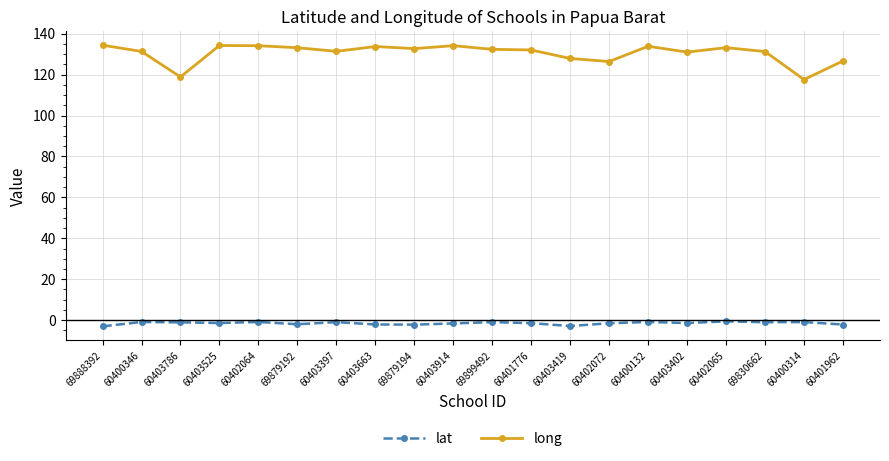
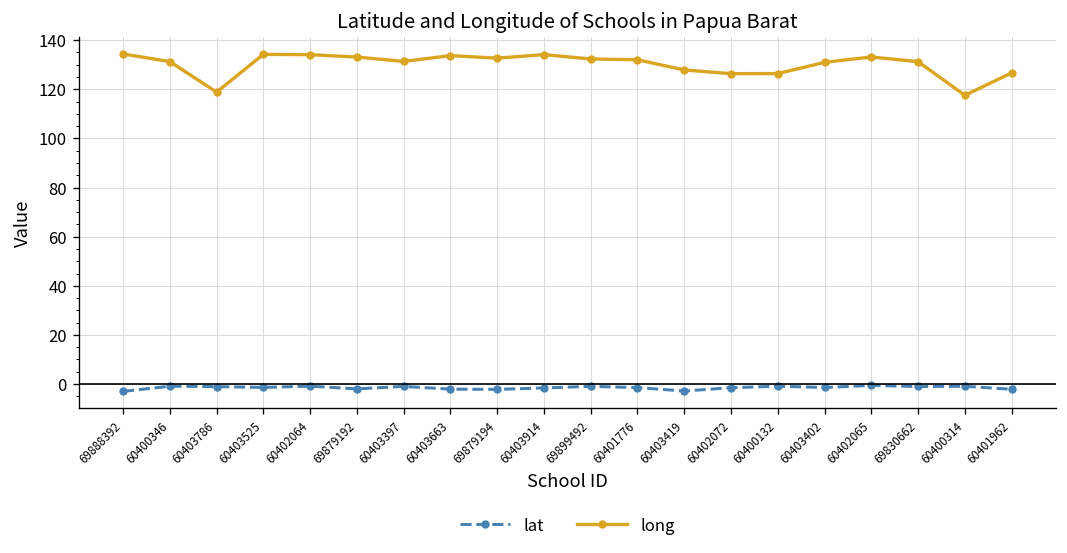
  {
    "lat": {
      "69888392": -3,
      "60400346": -1,
      "60403786": -1,
      "60403525": -1,
      "60402064": -1,
      "69879192": -2,
      "60403397": -1,
      "60403663": -2,
      "69879194": -2,
      "60403914": -2,
      "69899492": -1,
      "60401776": -1,
      "60403419": -3,
      "60402072": -1,
      "60400132": -1,
      "60403402": -1,
      "60402065": -1,
      "69830662": -1,
      "60400314": -1,
      "60401962": -2
    },
    "long": {
      "69888392": 134,
      "60400346": 131,
      "60403786": 119,
      "60403525": 134,
      "60402064": 134,
      "69879192": 133,
      "60403397": 131,
      "60403663": 134,
      "69879194": 133,
      "60403914": 134,
      "69899492": 132,
      "60401776": 132,
      "60403419": 128,
      "60402072": 126,
-     "60400132": 134,
+     "60400132": 126,
      "60403402": 131,
      "60402065": 133,
      "69830662": 131,
      "60400314": 118,
      "60401962": 127
    }
  }
